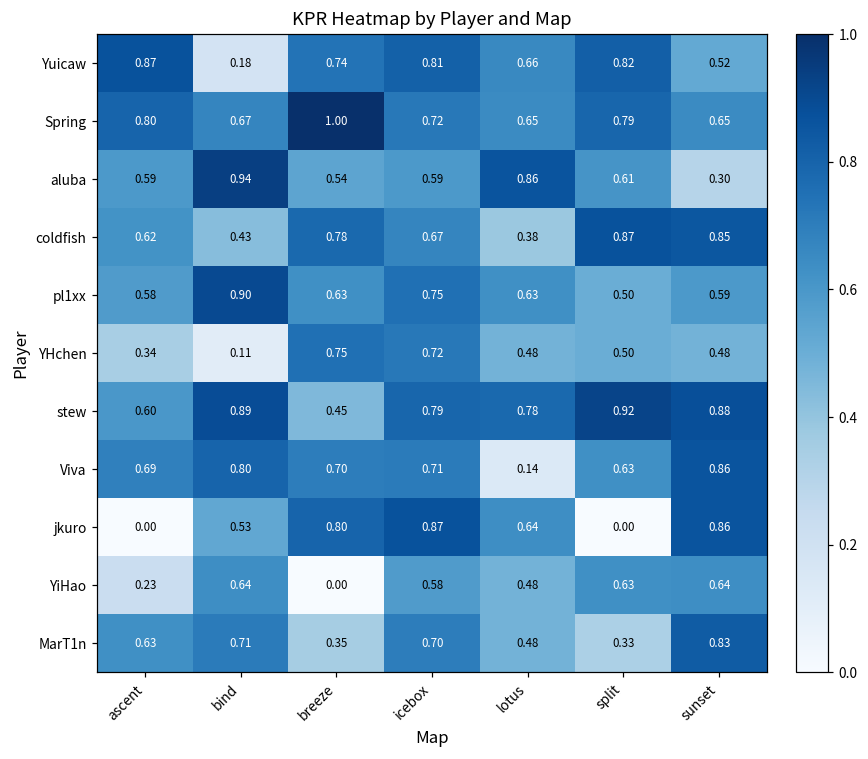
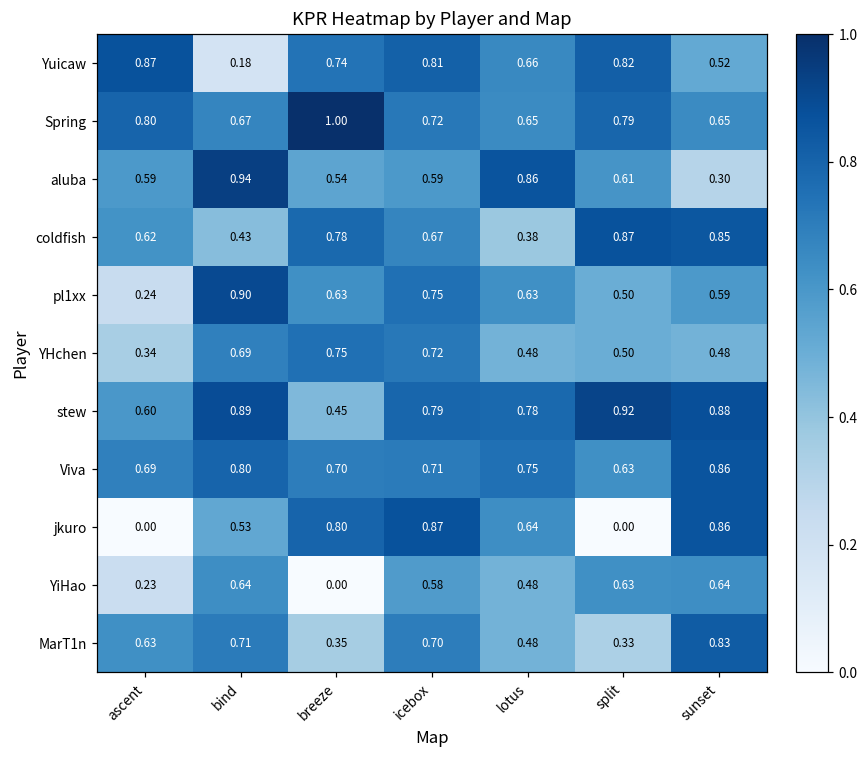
  {
    "Yuicaw": {
      "ascent": 0.87,
      "bind": 0.18,
      "breeze": 0.74,
      "icebox": 0.81,
      "lotus": 0.66,
      "split": 0.82,
      "sunset": 0.52
    },
    "Spring": {
      "ascent": 0.80,
      "bind": 0.67,
      "breeze": 1.00,
      "icebox": 0.72,
      "lotus": 0.65,
      "split": 0.79,
      "sunset": 0.65
    },
    "aluba": {
      "ascent": 0.59,
      "bind": 0.94,
      "breeze": 0.54,
      "icebox": 0.59,
      "lotus": 0.86,
      "split": 0.61,
      "sunset": 0.30
    },
    "coldfish": {
      "ascent": 0.62,
      "bind": 0.43,
      "breeze": 0.78,
      "icebox": 0.67,
      "lotus": 0.38,
      "split": 0.87,
      "sunset": 0.85
    },
    "pl1xx": {
-     "ascent": 0.58,
+     "ascent": 0.24,
      "bind": 0.90,
      "breeze": 0.63,
      "icebox": 0.75,
      "lotus": 0.63,
      "split": 0.50,
      "sunset": 0.59
    },
    "YHchen": {
      "ascent": 0.34,
-     "bind": 0.11,
+     "bind": 0.69,
      "breeze": 0.75,
      "icebox": 0.72,
      "lotus": 0.48,
      "split": 0.50,
      "sunset": 0.48
    },
    "stew": {
      "ascent": 0.60,
      "bind": 0.89,
      "breeze": 0.45,
      "icebox": 0.79,
      "lotus": 0.78,
      "split": 0.92,
      "sunset": 0.88
    },
    "Viva": {
      "ascent": 0.69,
      "bind": 0.80,
      "breeze": 0.70,
      "icebox": 0.71,
-     "lotus": 0.14,
+     "lotus": 0.75,
      "split": 0.63,
      "sunset": 0.86
    },
    "jkuro": {
      "ascent": 0.00,
      "bind": 0.53,
      "breeze": 0.80,
      "icebox": 0.87,
      "lotus": 0.64,
      "split": 0.00,
      "sunset": 0.86
    },
    "YiHao": {
      "ascent": 0.23,
      "bind": 0.64,
      "breeze": 0.00,
      "icebox": 0.58,
      "lotus": 0.48,
      "split": 0.63,
      "sunset": 0.64
    },
    "MarT1n": {
      "ascent": 0.63,
      "bind": 0.71,
      "breeze": 0.35,
      "icebox": 0.70,
      "lotus": 0.48,
      "split": 0.33,
      "sunset": 0.83
    }
  }
